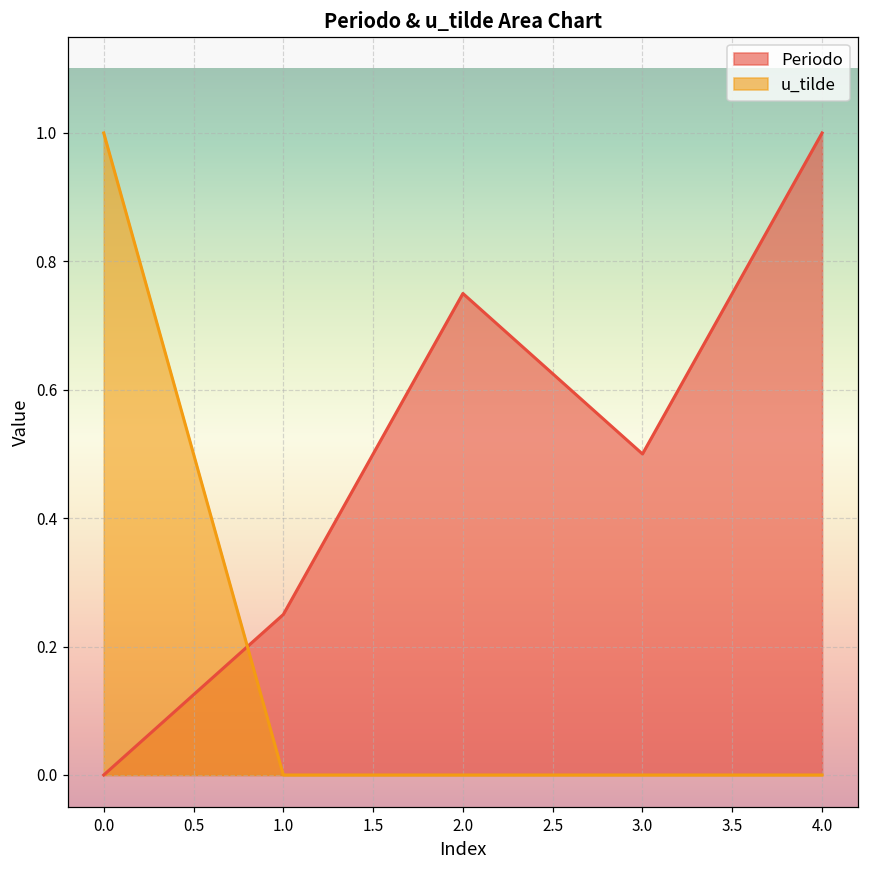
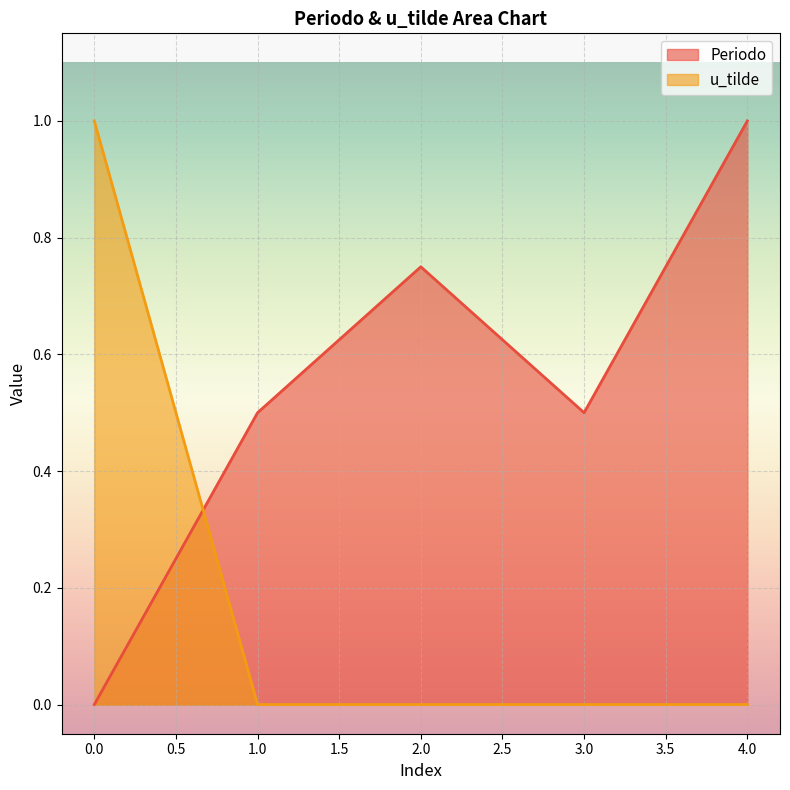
  {
    "Periodo": {
      "0.0": 0.00,
-     "1.0": 0.25,
+     "1.0": 0.50,
      "2.0": 0.75,
      "3.0": 0.50,
      "4.0": 1.00
    },
    "u_tilde": {
      "0.0": 1.00,
      "1.0": 0.00,
      "2.0": 0.00,
      "3.0": 0.00,
      "4.0": 0.00
    }
  }
